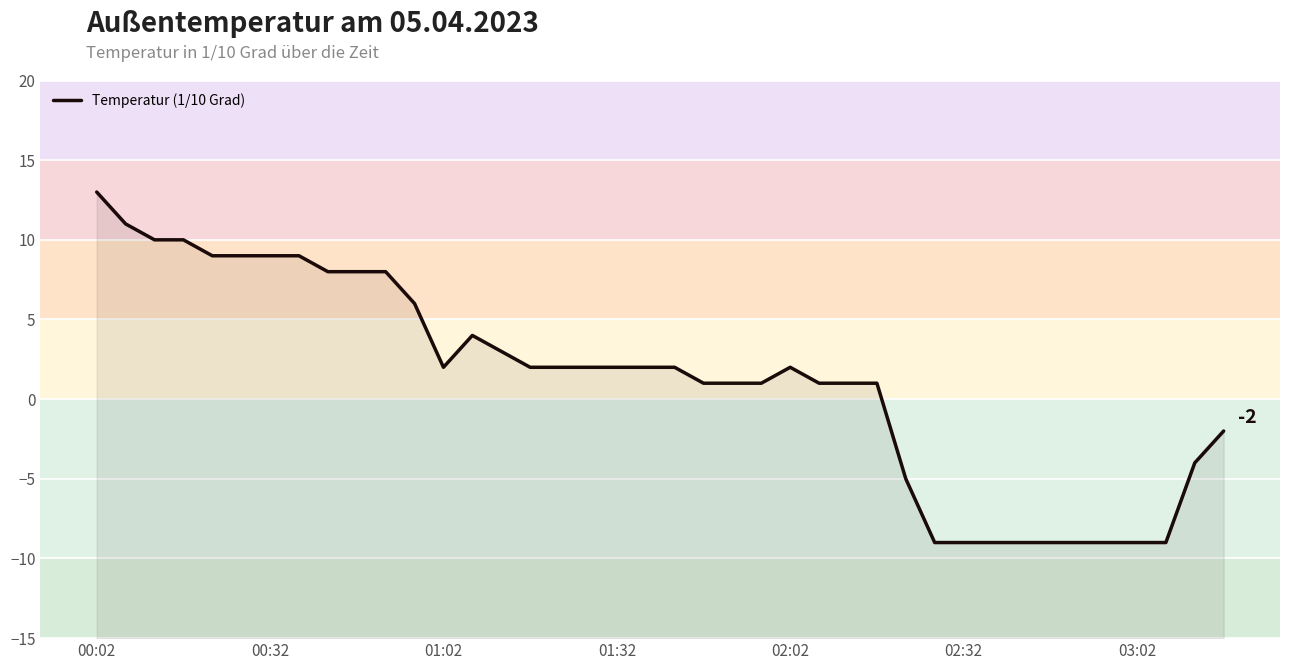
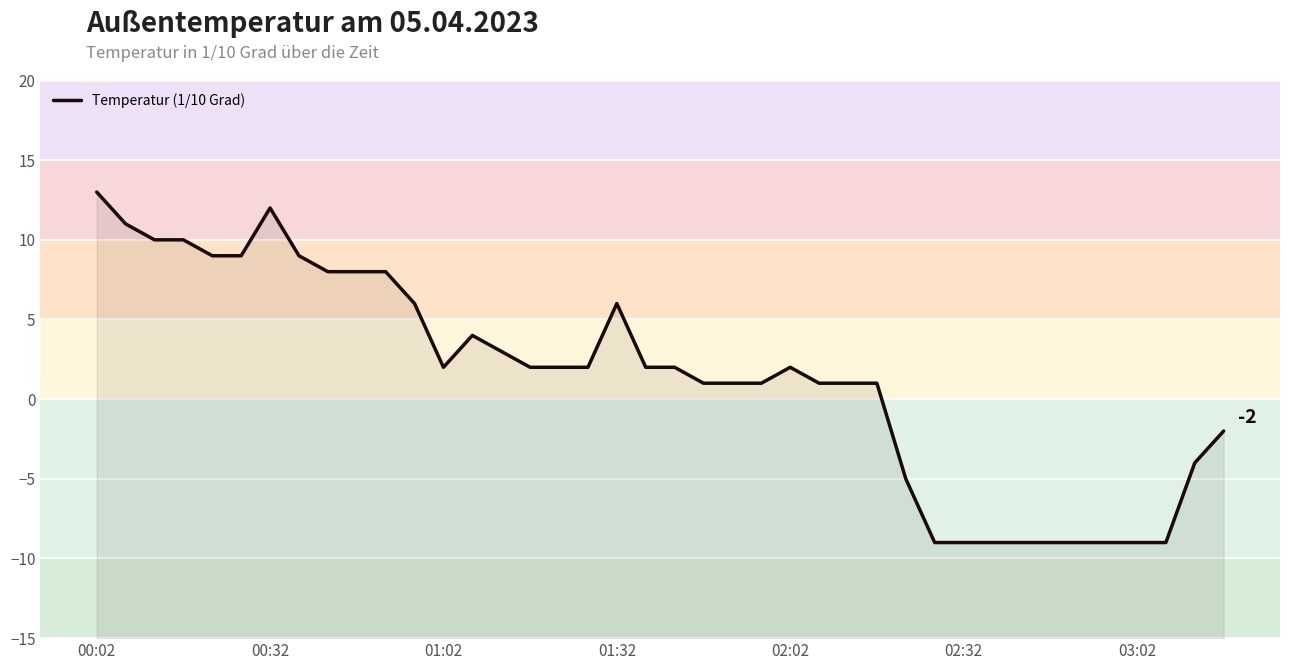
  {
    "00:02": 13,
-   "00:32": 9,
+   "00:32": 12,
    "01:02": 2,
-   "01:32": 2,
+   "01:32": 6,
    "02:02": 2,
    "02:32": -9,
    "03:02": -9
  }
